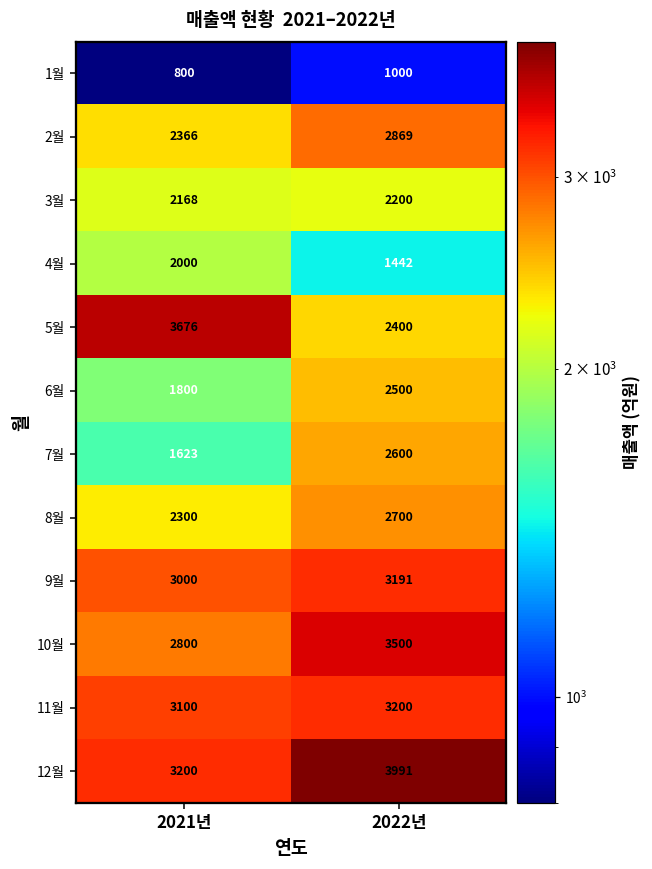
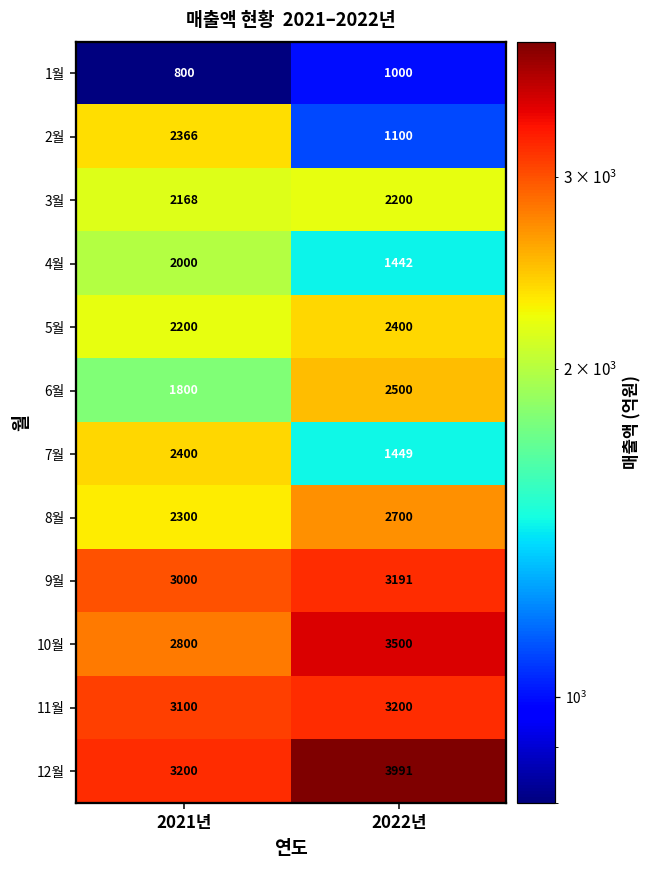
  {
    "1월": {
      "2021년": 800,
      "2022년": 1000
    },
    "2월": {
      "2021년": 2366,
-     "2022년": 2869
+     "2022년": 1100
    },
    "3월": {
      "2021년": 2168,
      "2022년": 2200
    },
    "4월": {
      "2021년": 2000,
      "2022년": 1442
    },
    "5월": {
-     "2021년": 3676,
+     "2021년": 2200,
      "2022년": 2400
    },
    "6월": {
      "2021년": 1800,
      "2022년": 2500
    },
    "7월": {
-     "2021년": 1623,
-     "2022년": 2600
+     "2021년": 2400,
+     "2022년": 1449
    },
    "8월": {
      "2021년": 2300,
      "2022년": 2700
    },
    "9월": {
      "2021년": 3000,
      "2022년": 3191
    },
    "10월": {
      "2021년": 2800,
      "2022년": 3500
    },
    "11월": {
      "2021년": 3100,
      "2022년": 3200
    },
    "12월": {
      "2021년": 3200,
      "2022년": 3991
    }
  }
